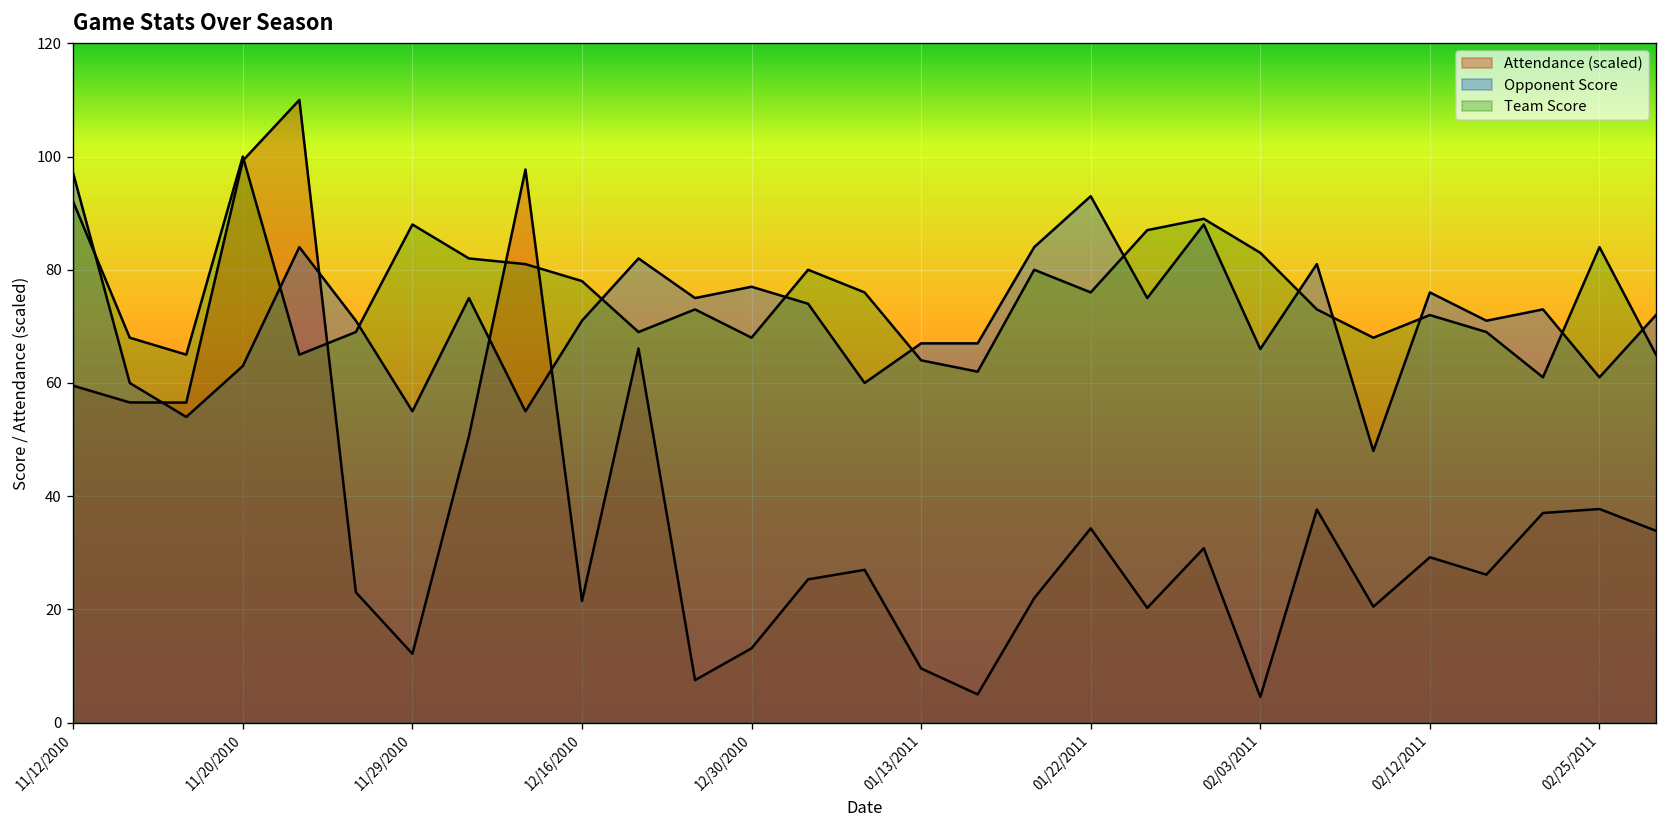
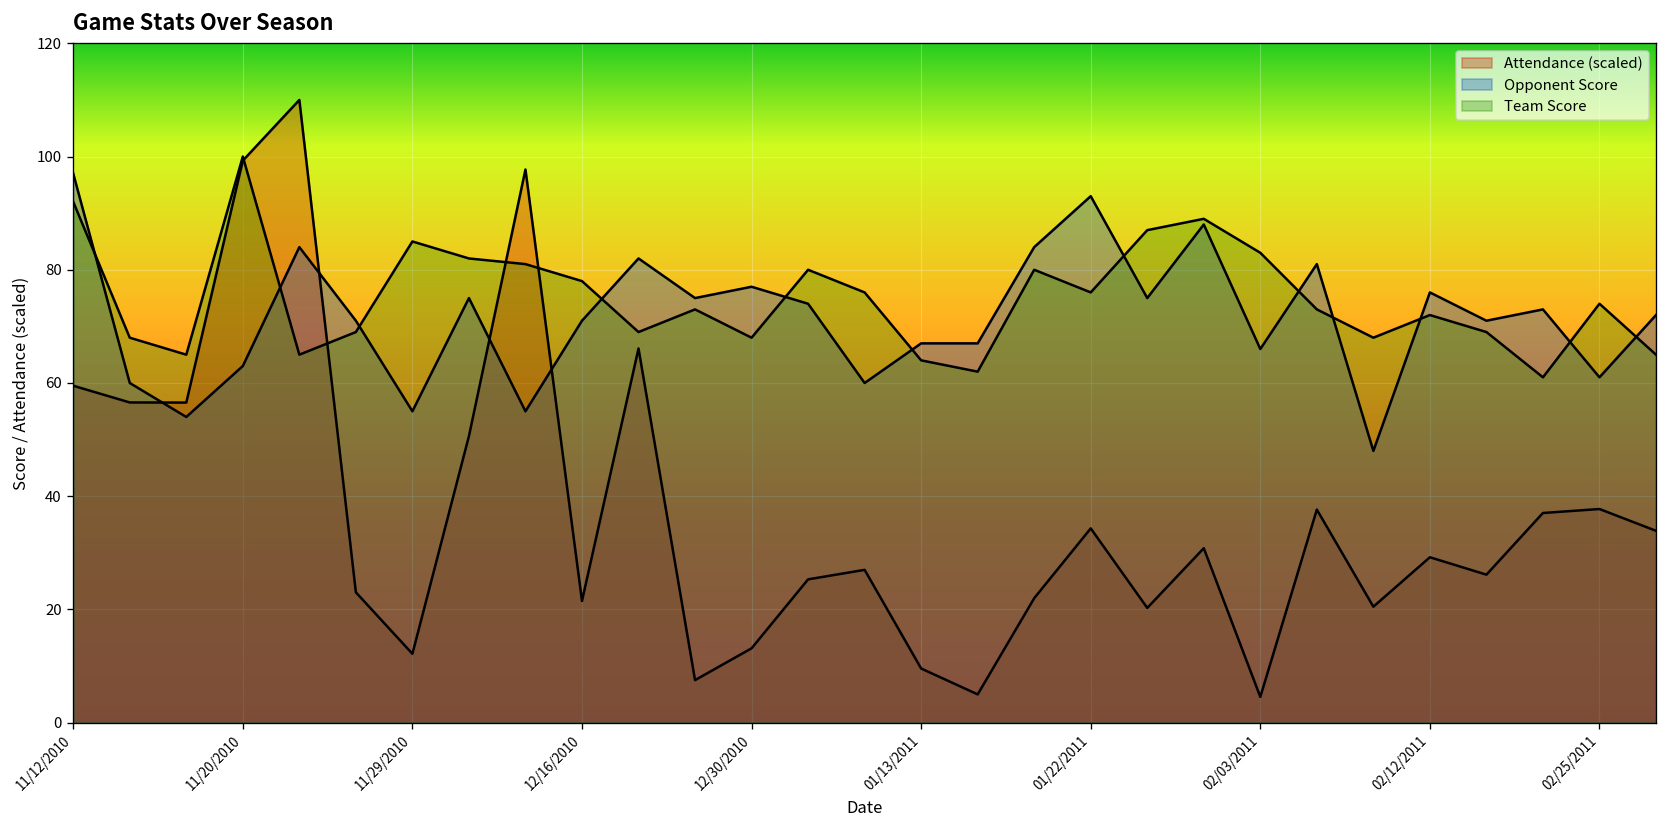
  {
    "Attendance (scaled)": {
      "11/12/2010": 60,
      "11/20/2010": 99,
      "11/29/2010": 12,
      "12/16/2010": 21,
      "12/30/2010": 13,
      "01/13/2011": 10,
      "01/22/2011": 34,
      "02/03/2011": 5,
      "02/12/2011": 29,
      "02/25/2011": 38
    },
    "Opponent Score": {
      "11/12/2010": 97,
      "11/20/2010": 63,
      "11/29/2010": 55,
      "12/16/2010": 71,
      "12/30/2010": 77,
      "01/13/2011": 67,
      "01/22/2011": 93,
      "02/03/2011": 66,
      "02/12/2011": 76,
      "02/25/2011": 61
    },
    "Team Score": {
      "11/12/2010": 92,
      "11/20/2010": 100,
-     "11/29/2010": 88,
+     "11/29/2010": 85,
      "12/16/2010": 78,
      "12/30/2010": 68,
      "01/13/2011": 64,
      "01/22/2011": 76,
      "02/03/2011": 83,
      "02/12/2011": 72,
-     "02/25/2011": 84
+     "02/25/2011": 74
    }
  }
